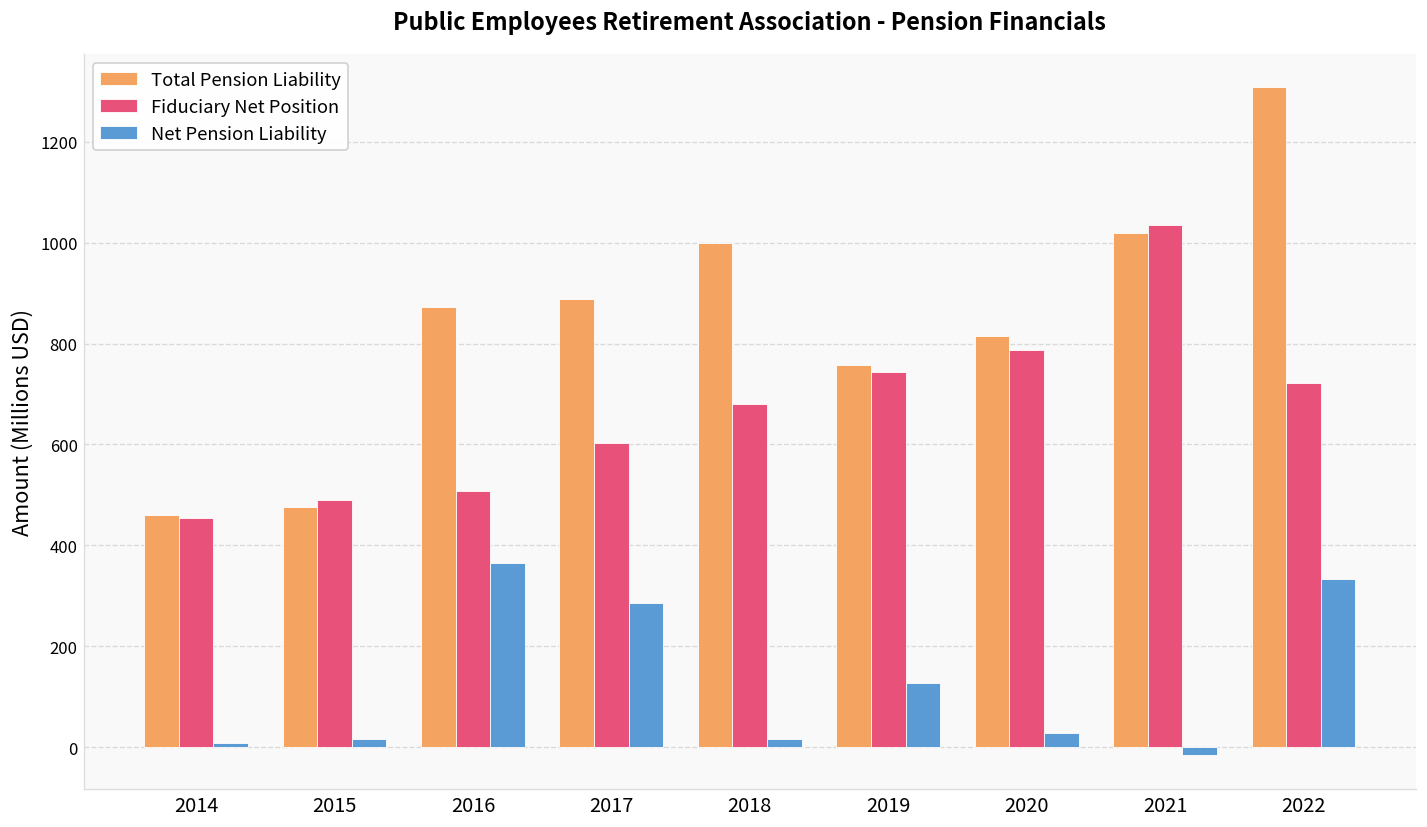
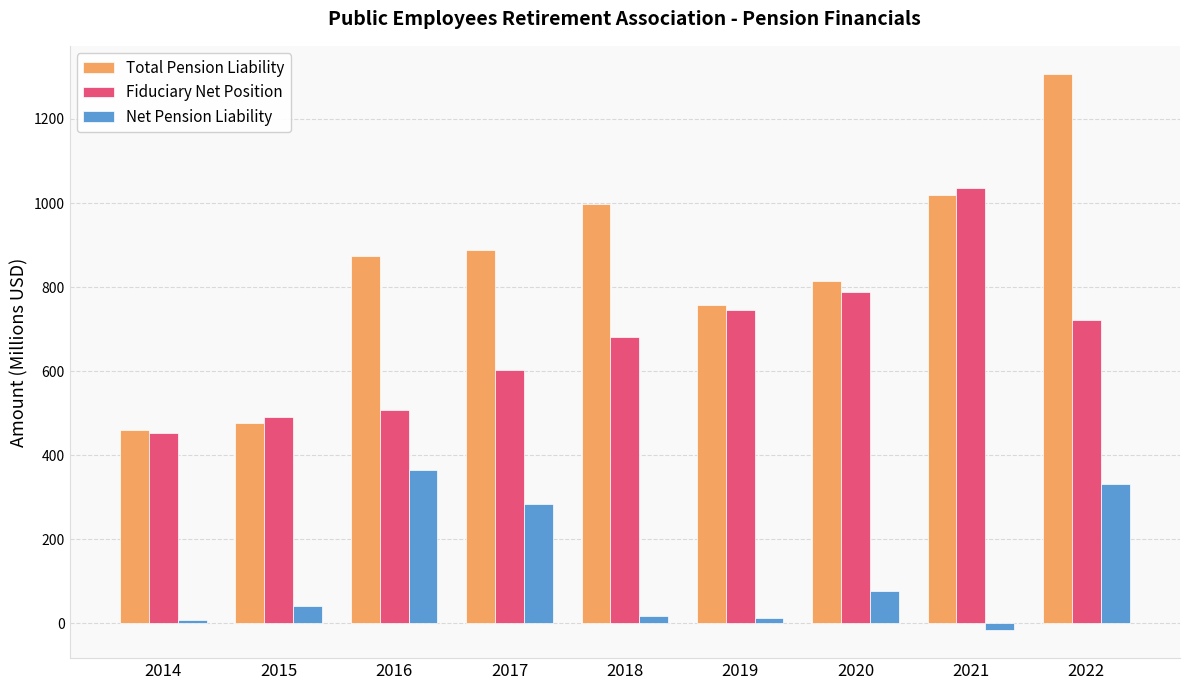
  {
    "Total Pension Liability": {
      "2014": 460,
      "2015": 480,
      "2016": 870,
      "2017": 890,
      "2018": 1000,
      "2019": 760,
      "2020": 810,
      "2021": 1020,
      "2022": 1310
    },
    "Fiduciary Net Position": {
      "2014": 450,
      "2015": 490,
      "2016": 510,
      "2017": 600,
      "2018": 680,
      "2019": 740,
      "2020": 790,
      "2021": 1040,
      "2022": 720
    },
    "Net Pension Liability": {
      "2014": 10,
-     "2015": 20,
+     "2015": 40,
      "2016": 370,
      "2017": 290,
      "2018": 20,
-     "2019": 130,
-     "2020": 30,
+     "2019": 10,
+     "2020": 80,
      "2021": -20,
      "2022": 330
    }
  }
